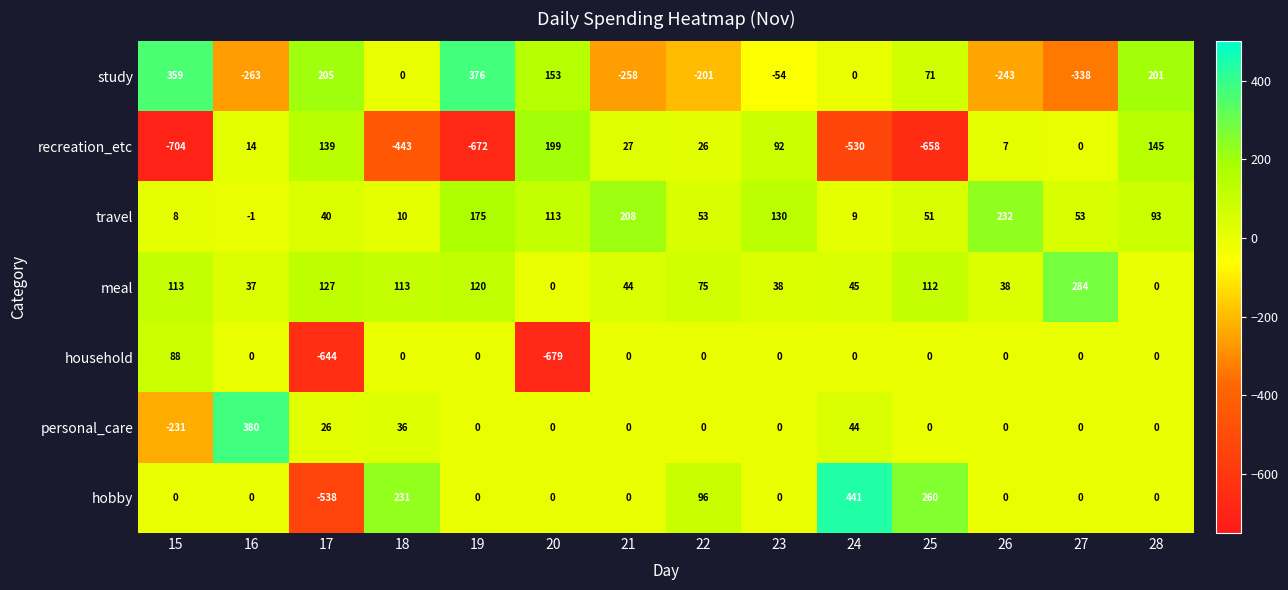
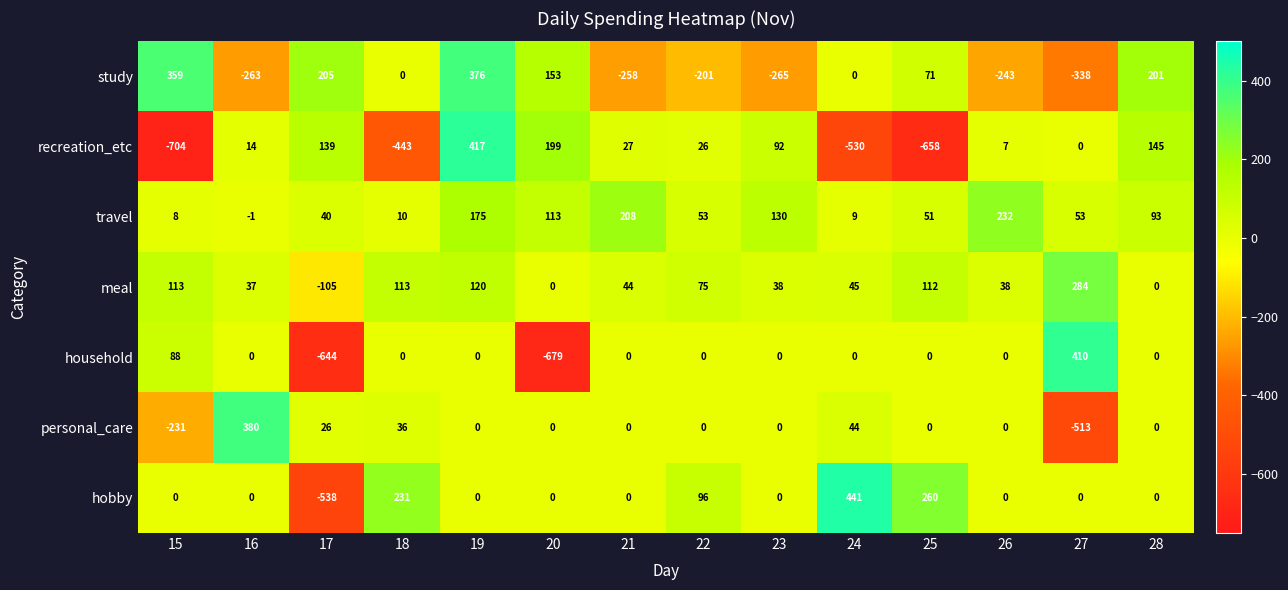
  {
    "study": {
      "15": 359,
      "16": -263,
      "17": 205,
      "18": 0,
      "19": 376,
      "20": 153,
      "21": -258,
      "22": -201,
-     "23": -54,
+     "23": -265,
      "24": 0,
      "25": 71,
      "26": -243,
      "27": -338,
      "28": 201
    },
    "recreation_etc": {
      "15": -704,
      "16": 14,
      "17": 139,
      "18": -443,
-     "19": -672,
+     "19": 417,
      "20": 199,
      "21": 27,
      "22": 26,
      "23": 92,
      "24": -530,
      "25": -658,
      "26": 7,
      "27": 0,
      "28": 145
    },
    "travel": {
      "15": 8,
      "16": -1,
      "17": 40,
      "18": 10,
      "19": 175,
      "20": 113,
      "21": 208,
      "22": 53,
      "23": 130,
      "24": 9,
      "25": 51,
      "26": 232,
      "27": 53,
      "28": 93
    },
    "meal": {
      "15": 113,
      "16": 37,
-     "17": 127,
+     "17": -105,
      "18": 113,
      "19": 120,
      "20": 0,
      "21": 44,
      "22": 75,
      "23": 38,
      "24": 45,
      "25": 112,
      "26": 38,
      "27": 284,
      "28": 0
    },
    "household": {
      "15": 88,
      "16": 0,
      "17": -644,
      "18": 0,
      "19": 0,
      "20": -679,
      "21": 0,
      "22": 0,
      "23": 0,
      "24": 0,
      "25": 0,
      "26": 0,
-     "27": 0,
+     "27": 410,
      "28": 0
    },
    "personal_care": {
      "15": -231,
      "16": 380,
      "17": 26,
      "18": 36,
      "19": 0,
      "20": 0,
      "21": 0,
      "22": 0,
      "23": 0,
      "24": 44,
      "25": 0,
      "26": 0,
-     "27": 0,
+     "27": -513,
      "28": 0
    },
    "hobby": {
      "15": 0,
      "16": 0,
      "17": -538,
      "18": 231,
      "19": 0,
      "20": 0,
      "21": 0,
      "22": 96,
      "23": 0,
      "24": 441,
      "25": 260,
      "26": 0,
      "27": 0,
      "28": 0
    }
  }
